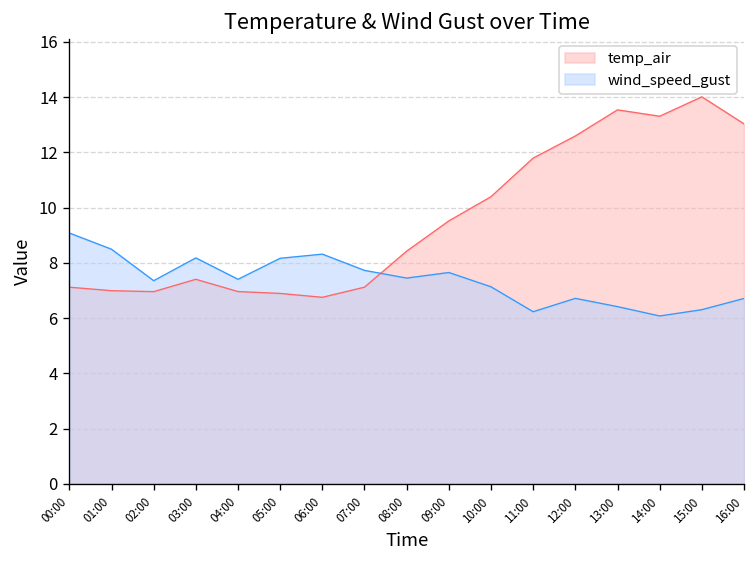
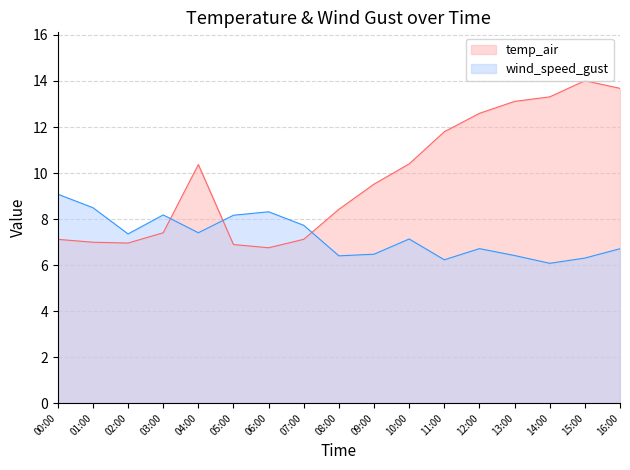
  {
    "temp_air": {
      "00:00": 7.1,
      "01:00": 7.0,
      "02:00": 7.0,
      "03:00": 7.4,
-     "04:00": 7.0,
+     "04:00": 10.4,
      "05:00": 6.9,
      "06:00": 6.8,
      "07:00": 7.1,
      "08:00": 8.4,
      "09:00": 9.5,
      "10:00": 10.4,
      "11:00": 11.8,
      "12:00": 12.6,
-     "13:00": 13.5,
+     "13:00": 13.1,
      "14:00": 13.3,
-     "16:00": 13.0
+     "16:00": 13.7
    },
    "wind_speed_gust": {
      "00:00": 9.1,
      "01:00": 8.5,
      "02:00": 7.4,
      "03:00": 8.2,
      "04:00": 7.4,
      "05:00": 8.2,
      "06:00": 8.3,
      "07:00": 7.7,
-     "08:00": 7.4,
-     "09:00": 7.7,
+     "08:00": 6.4,
+     "09:00": 6.5,
      "10:00": 7.1,
      "11:00": 6.2,
      "12:00": 6.7,
      "13:00": 6.4,
      "14:00": 6.1,
      "15:00": 6.3,
      "16:00": 6.7
    }
  }
